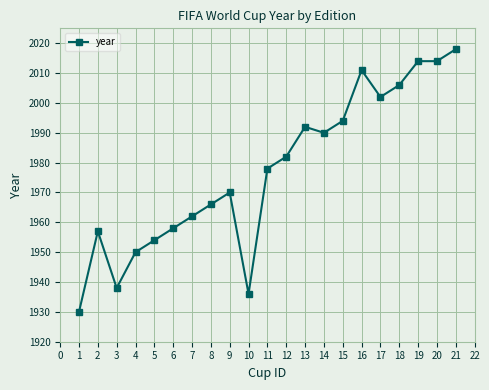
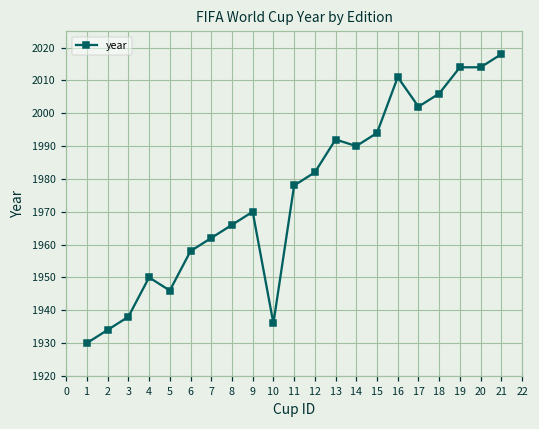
  {
    "1": 1930,
-   "2": 1957,
+   "2": 1934,
    "3": 1938,
    "4": 1950,
-   "5": 1954,
+   "5": 1946,
    "6": 1958,
    "7": 1962,
    "8": 1966,
    "9": 1970,
    "10": 1936,
    "11": 1978,
    "12": 1982,
    "13": 1992,
    "14": 1990,
    "15": 1994,
    "16": 2011,
    "17": 2002,
    "18": 2006,
    "19": 2014,
    "20": 2014,
    "21": 2018
  }
